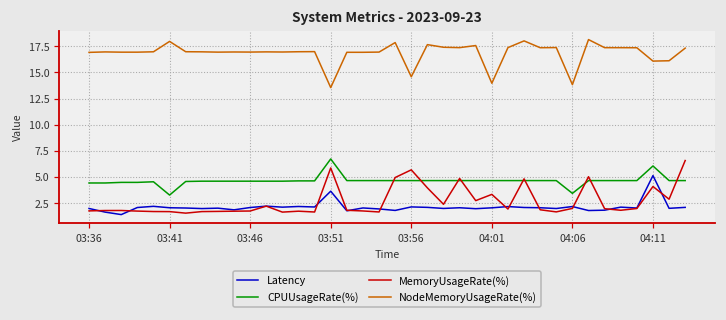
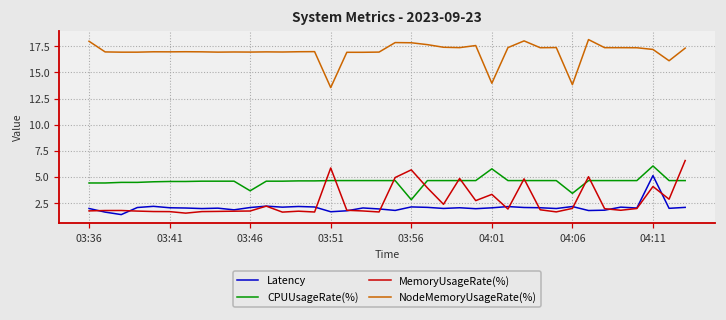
  {
    "Latency": {
      "03:41": 2,
      "03:46": 2,
-     "03:51": 4,
+     "03:51": 2,
      "03:56": 2,
      "04:01": 2,
      "04:11": 5
    },
    "CPUUsageRate(%)": {
      "03:36": 4,
-     "03:41": 3,
-     "03:46": 5,
-     "03:51": 7,
-     "03:56": 5,
-     "04:01": 5,
+     "03:41": 5,
+     "03:46": 4,
+     "03:51": 5,
+     "03:56": 3,
+     "04:01": 6,
      "04:06": 3,
      "04:11": 6
    },
    "MemoryUsageRate(%)": {
      "03:41": 2,
      "03:46": 2,
      "03:51": 6,
      "03:56": 6,
      "04:01": 3,
      "04:11": 4
    },
    "NodeMemoryUsageRate(%)": {
-     "03:36": 17,
-     "03:41": 18,
+     "03:36": 18,
+     "03:41": 17,
      "03:46": 17,
      "03:51": 14,
-     "03:56": 15,
+     "03:56": 18,
      "04:01": 14,
      "04:06": 14,
-     "04:11": 16
+     "04:11": 17
    }
  }
